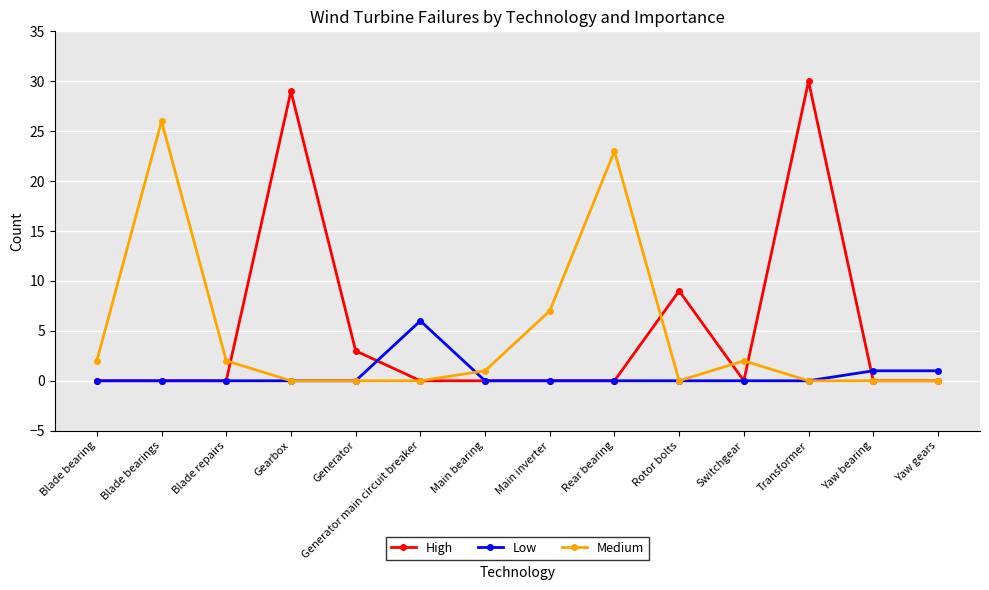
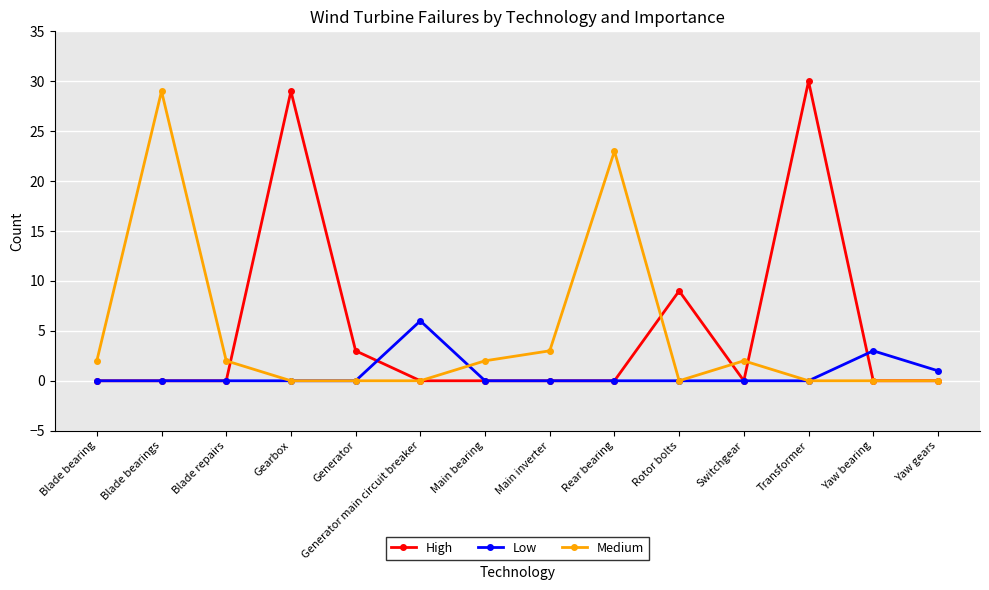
  {
    "High": {
      "Gearbox": 29,
      "Generator": 3,
      "Rotor bolts": 9,
      "Transformer": 30
    },
    "Low": {
      "Generator main circuit breaker": 6,
-     "Yaw bearing": 1,
+     "Yaw bearing": 3,
      "Yaw gears": 1
    },
    "Medium": {
      "Blade bearing": 2,
-     "Blade bearings": 26,
+     "Blade bearings": 29,
      "Blade repairs": 2,
-     "Main bearing": 1,
-     "Main inverter": 7,
+     "Main bearing": 2,
+     "Main inverter": 3,
      "Rear bearing": 23,
      "Switchgear": 2
    }
  }
